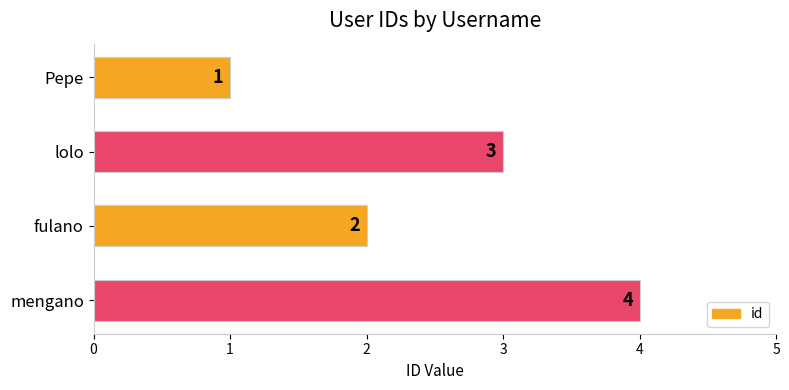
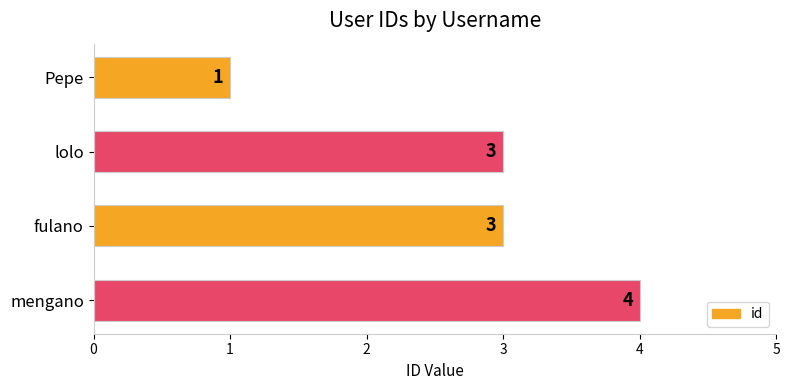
  {
    "Pepe": 1,
    "lolo": 3,
-   "fulano": 2,
+   "fulano": 3,
    "mengano": 4
  }
